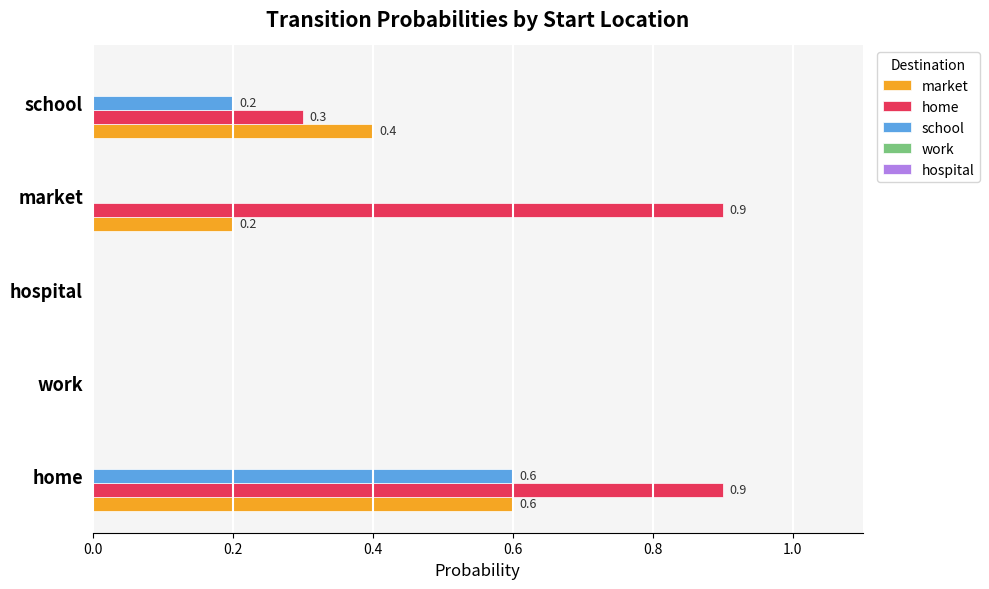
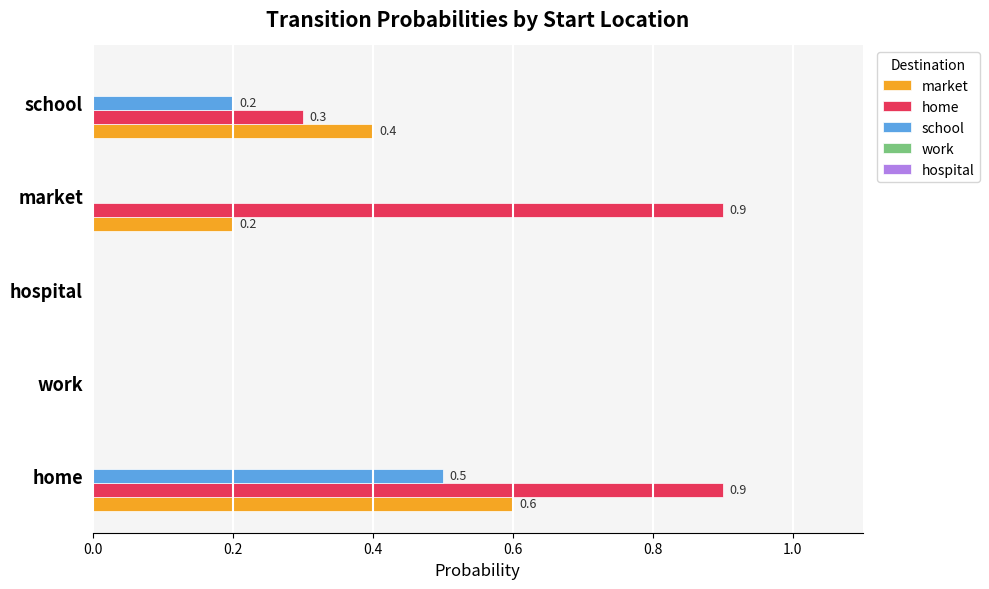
  {
    "market": {
      "school": 0.4,
      "market": 0.2,
      "home": 0.6
    },
    "home": {
      "school": 0.3,
      "market": 0.9,
      "home": 0.9
    },
    "school": {
      "school": 0.2,
-     "home": 0.6
+     "home": 0.5
    },
    "work": {
      "school": 0.00,
      "market": 0.00,
      "hospital": 0.00,
      "work": 0.00,
      "home": 0.00
    },
    "hospital": {
      "school": 0.00,
      "market": 0.00,
      "hospital": 0.00,
      "work": 0.00,
      "home": 0.00
    }
  }
